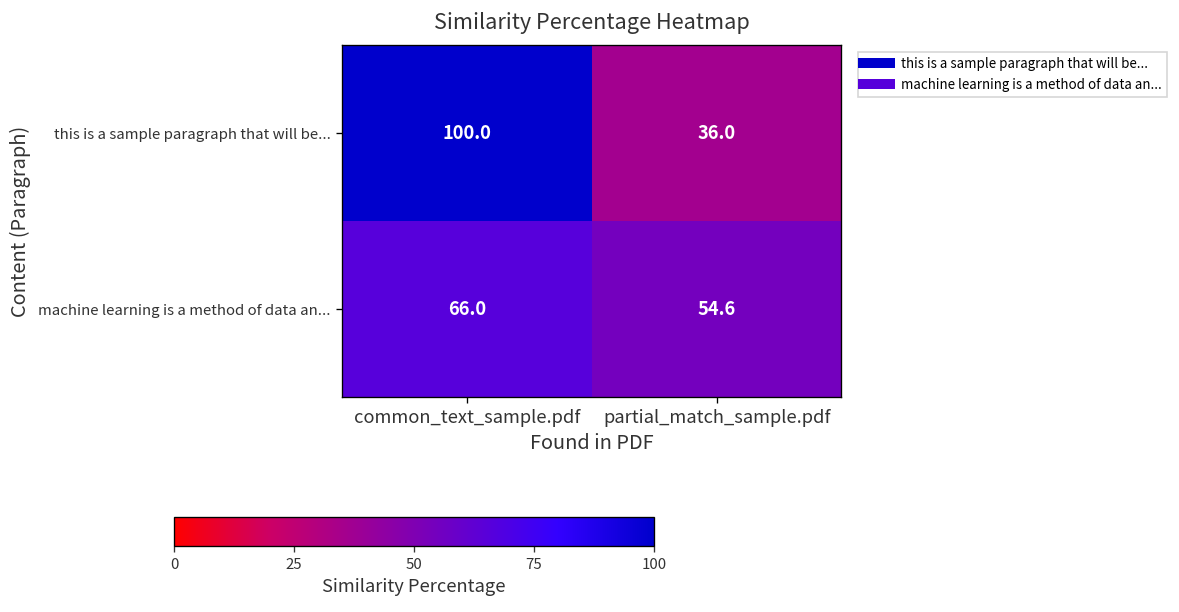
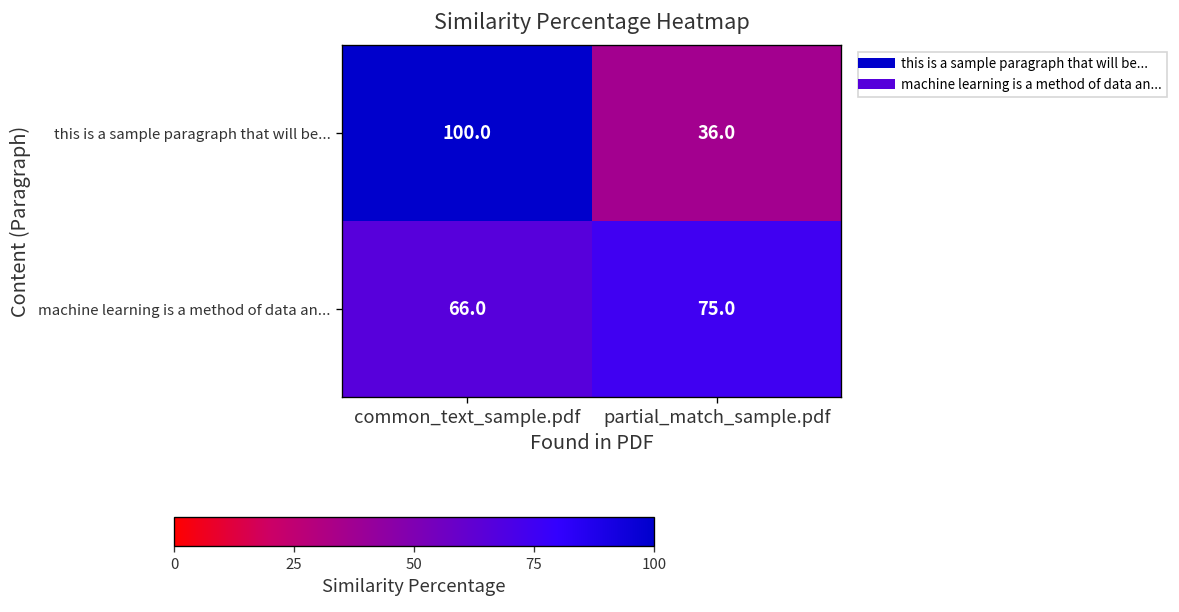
  {
    "this is a sample paragraph that will be...": {
      "common_text_sample.pdf": 100.0,
      "partial_match_sample.pdf": 36.0
    },
    "machine learning is a method of data an...": {
      "common_text_sample.pdf": 66.0,
-     "partial_match_sample.pdf": 54.6
+     "partial_match_sample.pdf": 75.0
    }
  }
